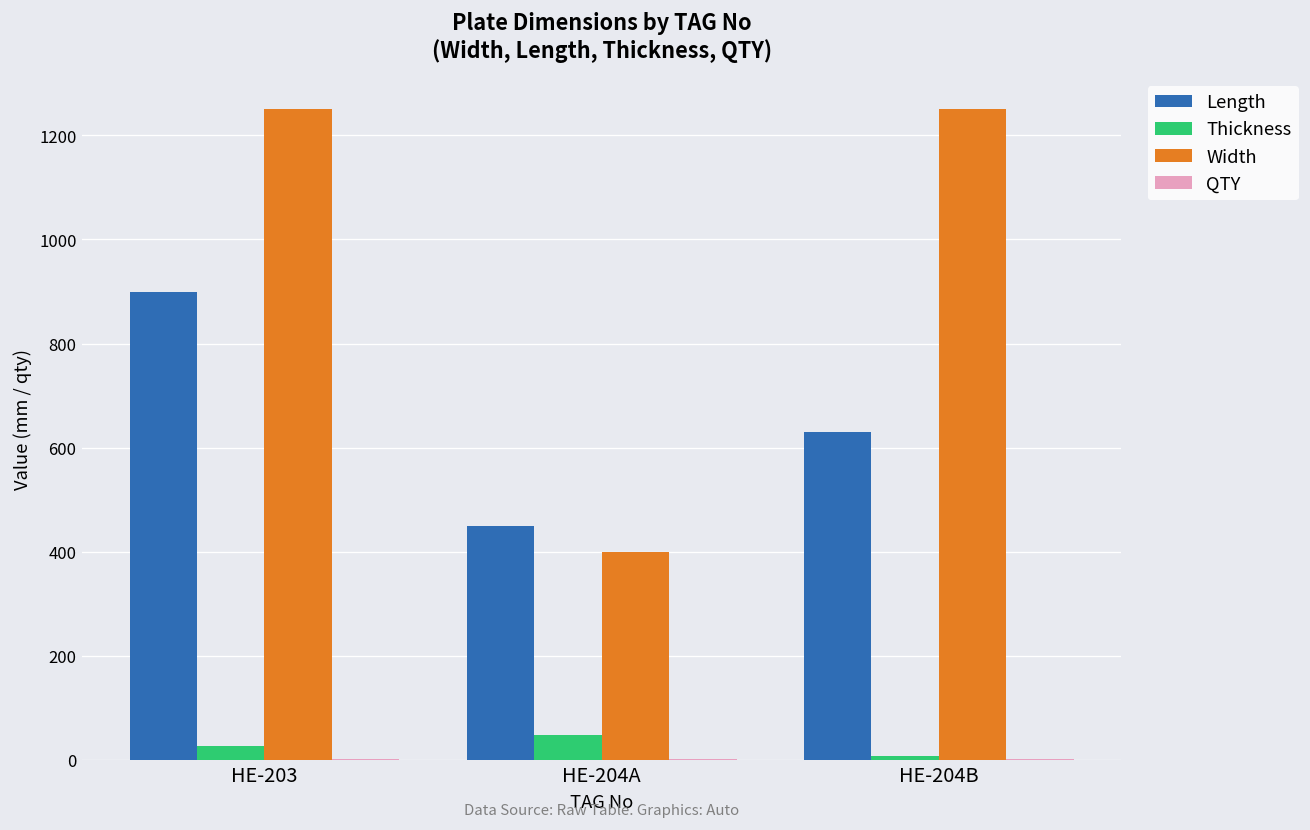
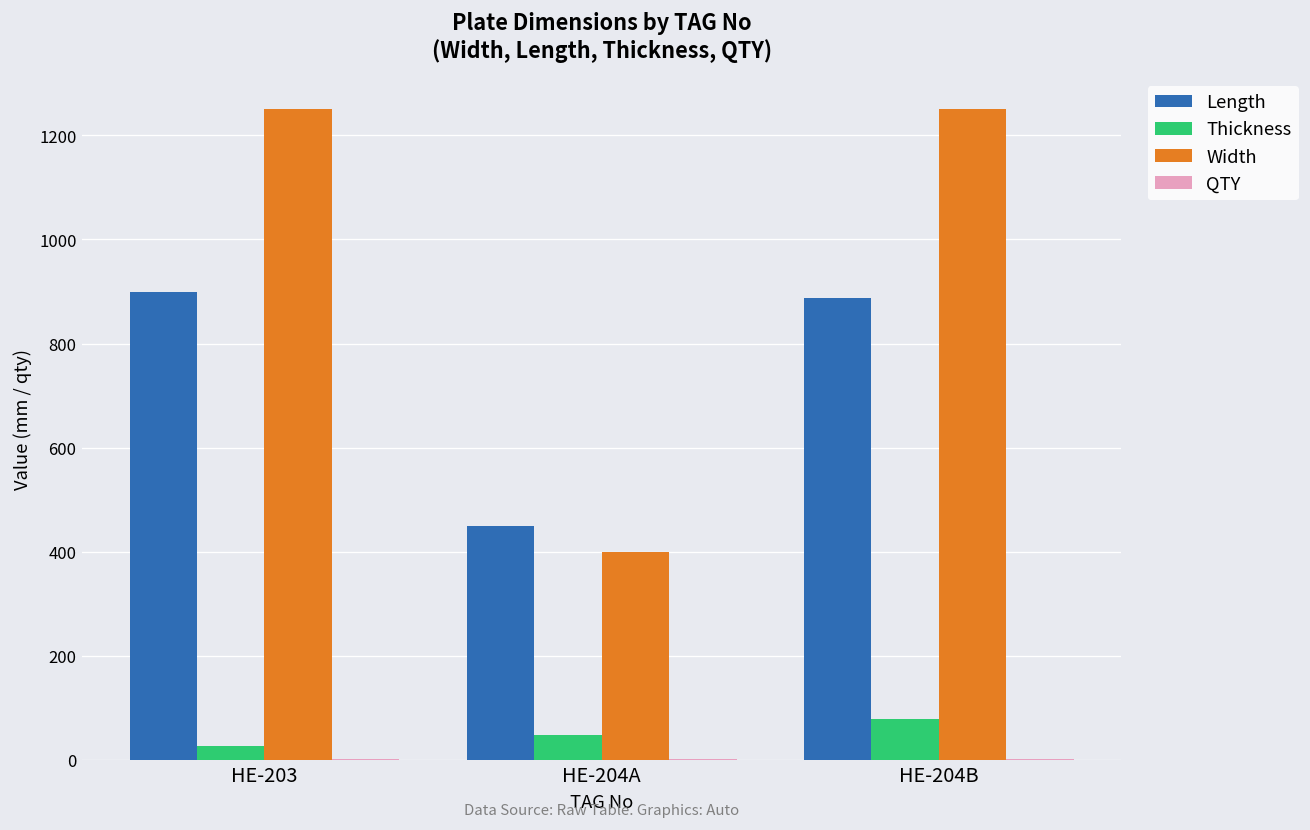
  {
    "Length": {
      "HE-203": 900,
      "HE-204A": 450,
-     "HE-204B": 630
+     "HE-204B": 890
    },
    "Thickness": {
      "HE-203": 30,
      "HE-204A": 50,
-     "HE-204B": 10
+     "HE-204B": 80
    },
    "Width": {
      "HE-203": 1250,
      "HE-204A": 400,
      "HE-204B": 1250
    }
  }
